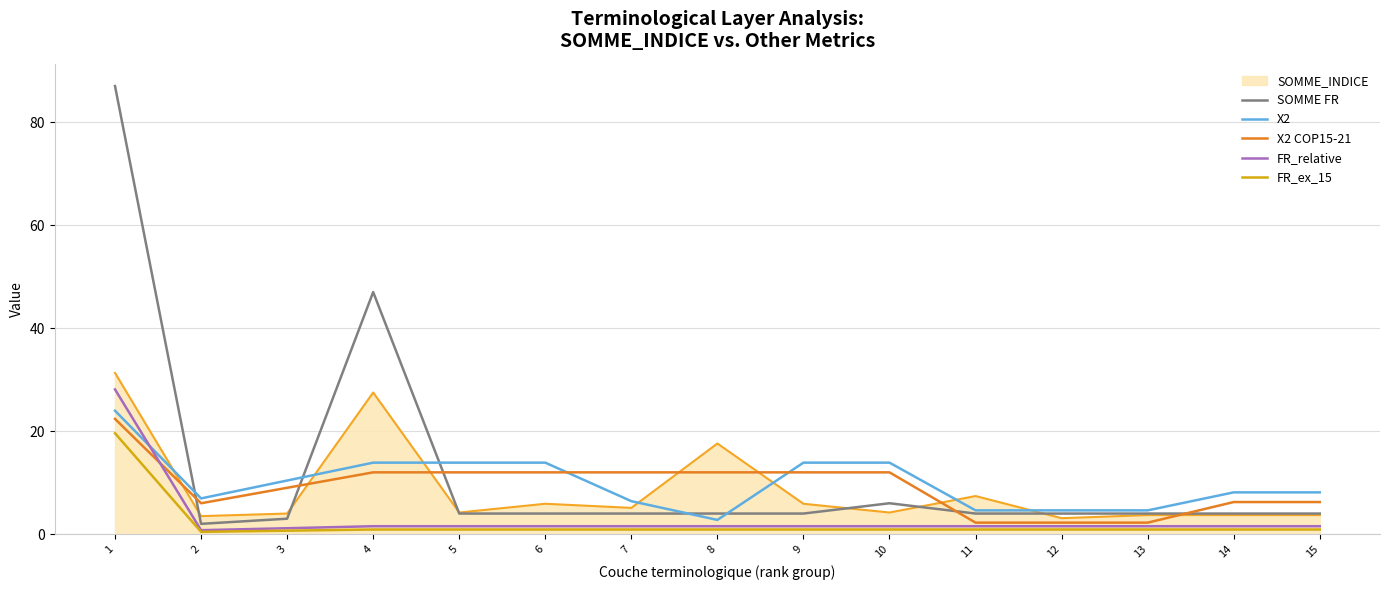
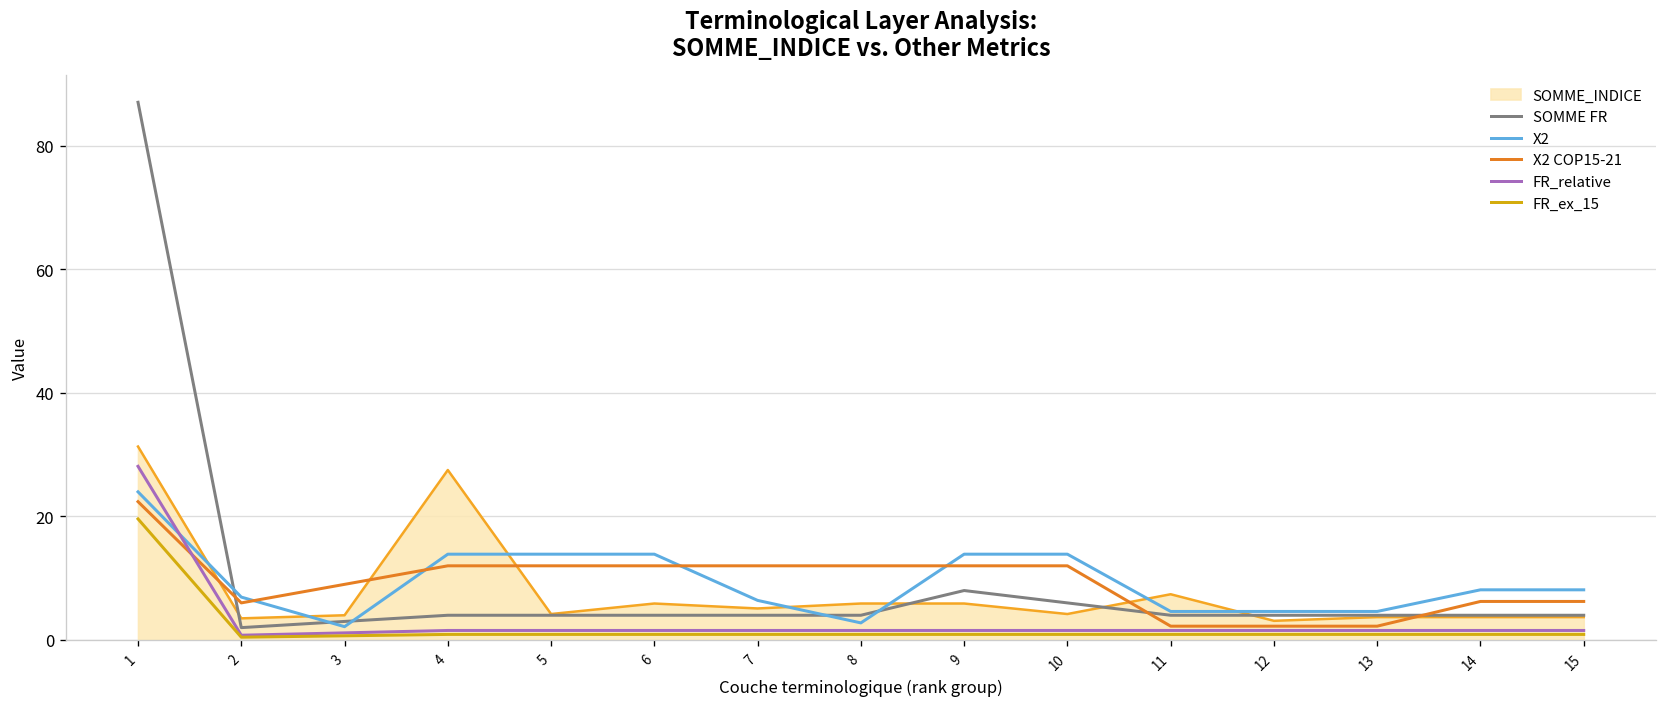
  {
    "SOMME_INDICE": {
      "1": 31,
      "2": 4,
      "3": 4,
      "4": 28,
      "6": 6,
      "7": 5,
-     "8": 18,
+     "8": 6,
      "9": 6,
      "10": 4,
      "11": 7,
      "12": 3
    },
    "SOMME FR": {
      "1": 87,
      "2": 2,
      "3": 3,
-     "4": 47,
+     "4": 4,
      "6": 4,
      "7": 4,
      "8": 4,
-     "9": 4,
+     "9": 8,
      "10": 6,
      "11": 4,
      "12": 4
    },
    "X2": {
      "1": 24,
      "2": 7,
-     "3": 10,
+     "3": 2,
      "4": 14,
      "5": 14,
      "6": 14,
      "7": 6,
      "8": 3,
      "9": 14,
      "10": 14,
      "11": 5,
      "12": 5,
      "13": 5,
      "14": 8,
      "15": 8
    },
    "FR_relative": {
      "1": 28,
      "4": 2,
      "5": 2,
      "6": 2,
      "7": 2,
      "8": 2,
      "9": 2,
      "10": 2,
      "11": 2,
      "12": 2,
      "13": 2,
      "14": 2,
      "15": 2
    }
  }
